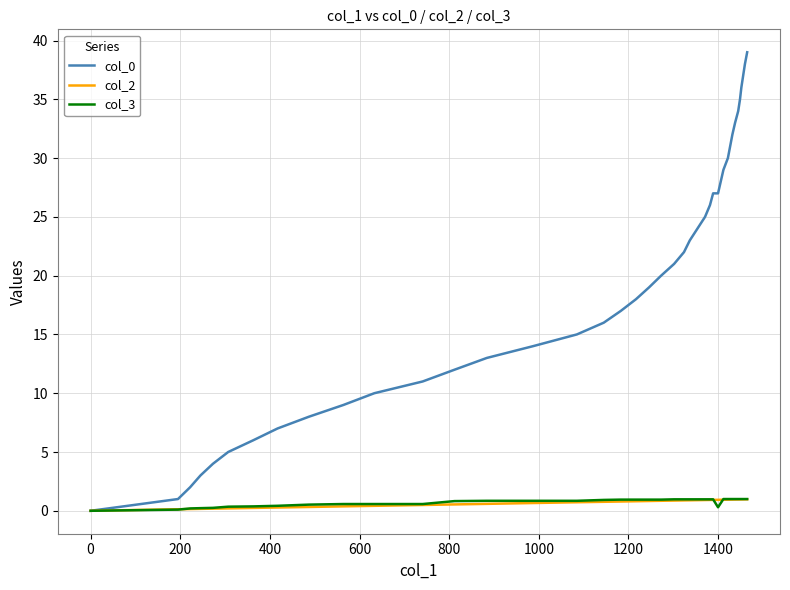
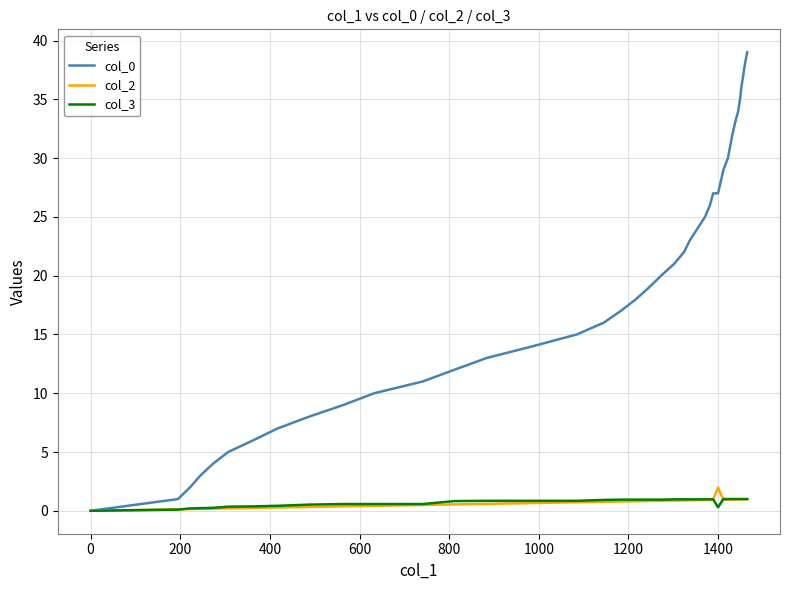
  {
    "col_0": {
      "1400": 27.0
    },
    "col_2": {
-     "1400": 0.9
+     "1400": 2.0
    },
    "col_3": {
      "1400": 0.3
    }
  }
